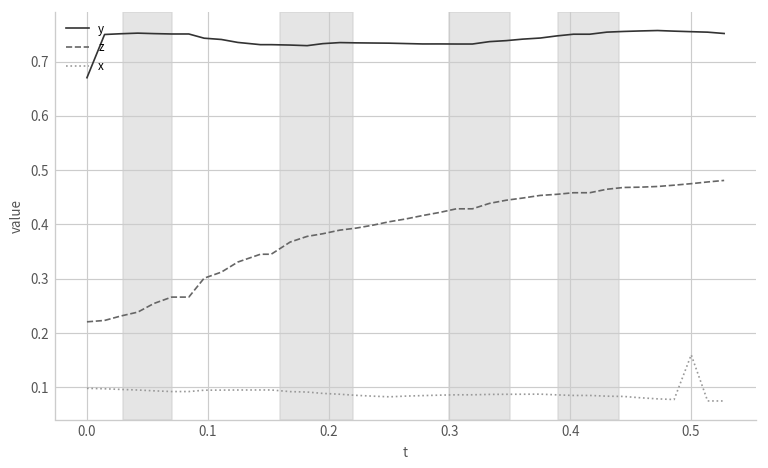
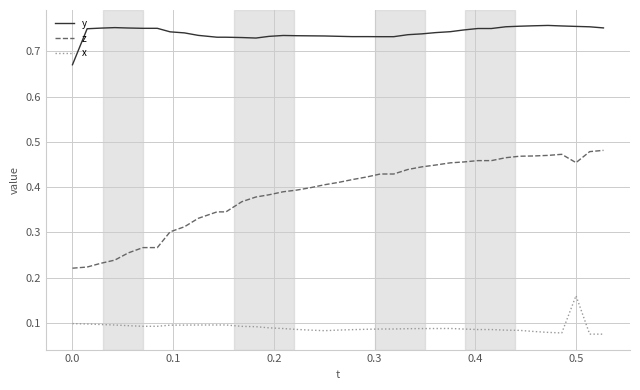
  {
    "y": {
      "0.0": 0.67,
      "0.5": 0.76
    },
    "z": {
      "0.0": 0.22,
-     "0.5": 0.48
+     "0.5": 0.45
    },
    "x": {
      "0.0": 0.10,
      "0.5": 0.16
    }
  }
